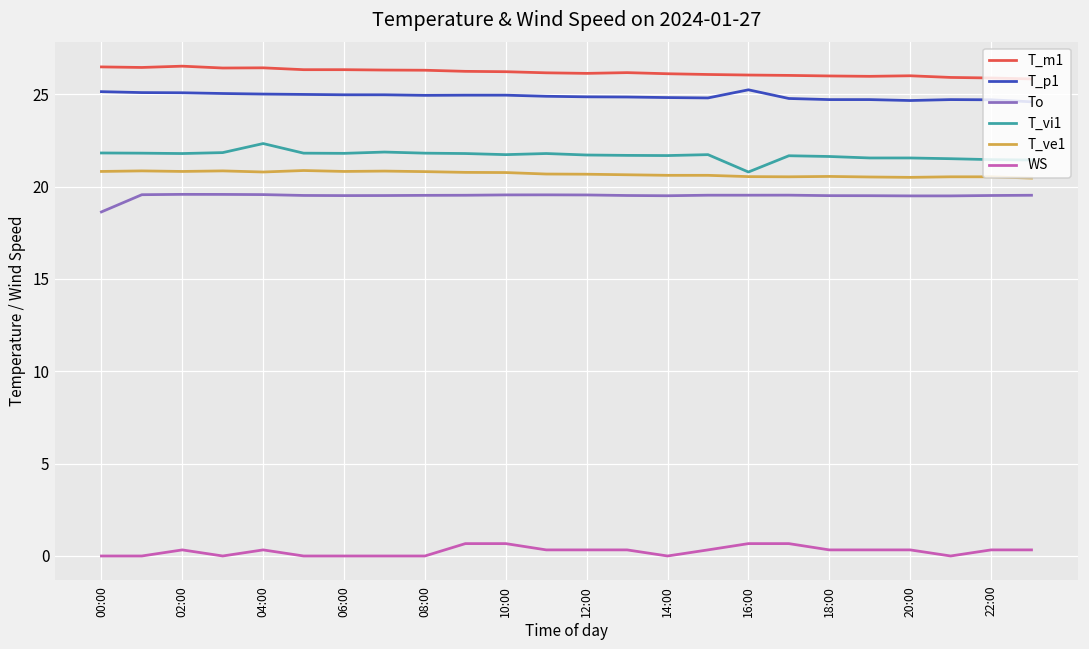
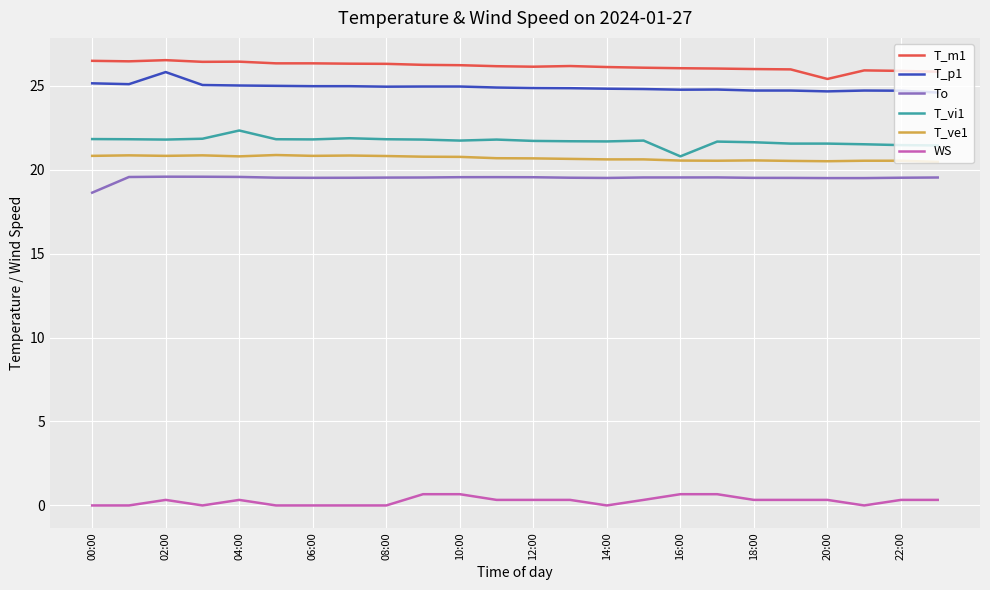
  {
    "T_m1": {
      "00:00": 26.5,
      "02:00": 26.5,
      "04:00": 26.4,
      "06:00": 26.3,
      "08:00": 26.3,
      "10:00": 26.2,
      "12:00": 26.1,
      "14:00": 26.1,
      "16:00": 26.0,
      "18:00": 26.0,
-     "20:00": 26.0
+     "20:00": 25.4
    },
    "T_p1": {
      "00:00": 25.1,
-     "02:00": 25.1,
+     "02:00": 25.8,
      "04:00": 25.0,
      "06:00": 25.0,
      "08:00": 24.9,
      "10:00": 25.0,
      "12:00": 24.9,
      "14:00": 24.8,
-     "16:00": 25.2,
+     "16:00": 24.8,
      "18:00": 24.7,
      "20:00": 24.7
    },
    "To": {
      "00:00": 18.6,
      "02:00": 19.6,
      "04:00": 19.6,
      "06:00": 19.5,
      "08:00": 19.5,
      "10:00": 19.6,
      "12:00": 19.5,
      "14:00": 19.5,
      "16:00": 19.5,
      "18:00": 19.5,
      "20:00": 19.5,
      "22:00": 19.5
    },
    "T_vi1": {
      "00:00": 21.8,
      "02:00": 21.8,
      "04:00": 22.3,
      "06:00": 21.8,
      "08:00": 21.8,
      "10:00": 21.7,
      "12:00": 21.7,
      "14:00": 21.7,
      "16:00": 20.8,
      "18:00": 21.6,
      "20:00": 21.6
    },
    "T_ve1": {
      "00:00": 20.8,
      "02:00": 20.8,
      "04:00": 20.8,
      "06:00": 20.8,
      "08:00": 20.8,
      "10:00": 20.8,
      "12:00": 20.7,
      "14:00": 20.6,
      "16:00": 20.5,
      "18:00": 20.6,
      "20:00": 20.5
    },
    "WS": {
      "00:00": 0.0,
      "02:00": 0.3,
      "04:00": 0.3,
      "06:00": 0.0,
      "08:00": 0.0,
      "10:00": 0.7,
      "12:00": 0.3,
      "14:00": 0.0,
      "16:00": 0.7,
      "18:00": 0.3,
      "20:00": 0.3,
      "22:00": 0.3
    }
  }
